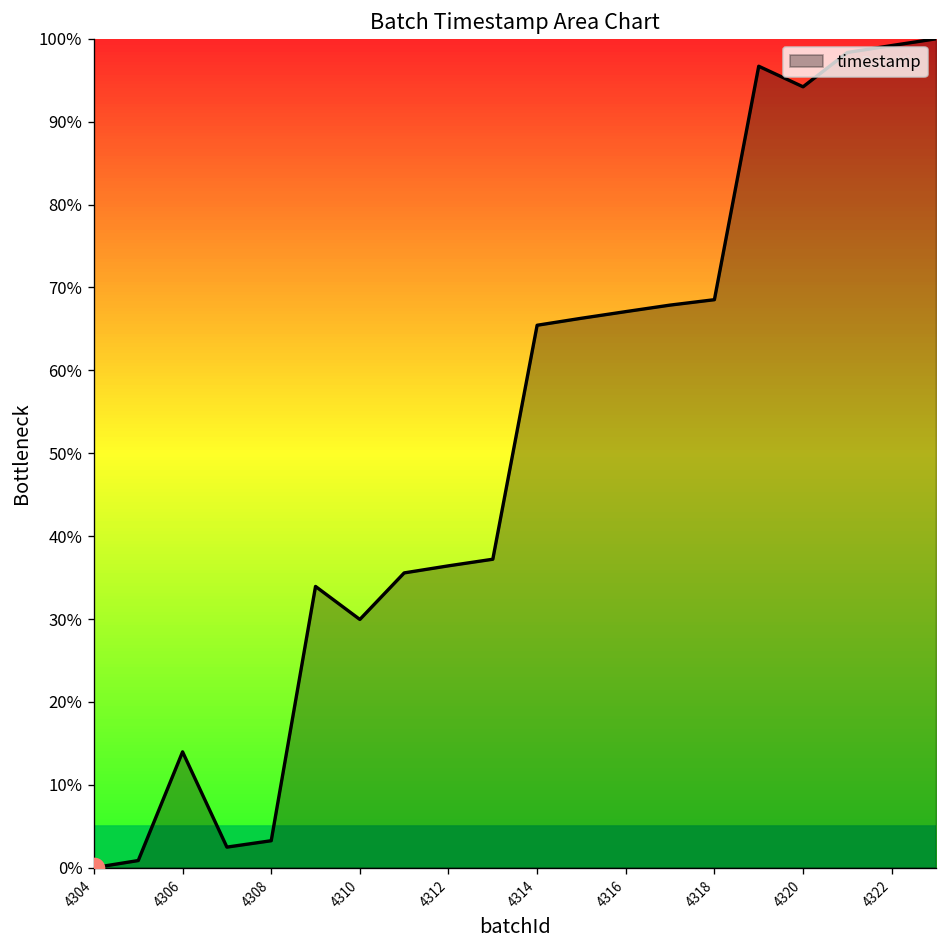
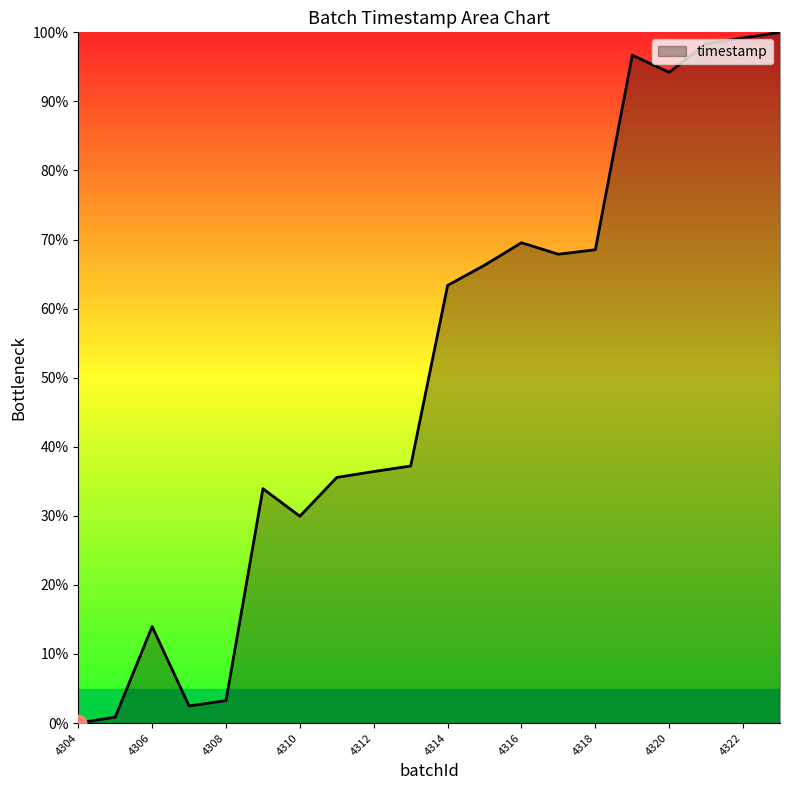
  {
    "timestamp": {
      "4306": "14%",
      "4310": "30%",
      "4312": "36%",
-     "4314": "65%",
-     "4316": "67%",
+     "4314": "63%",
+     "4316": "70%",
      "4318": "69%",
      "4320": "94%",
      "4322": "99%"
    }
  }
